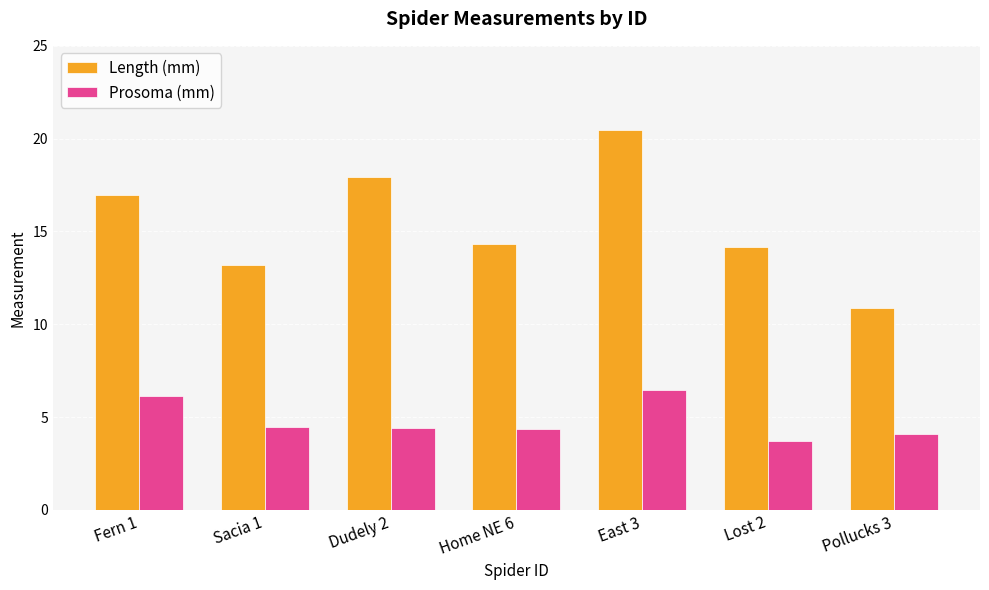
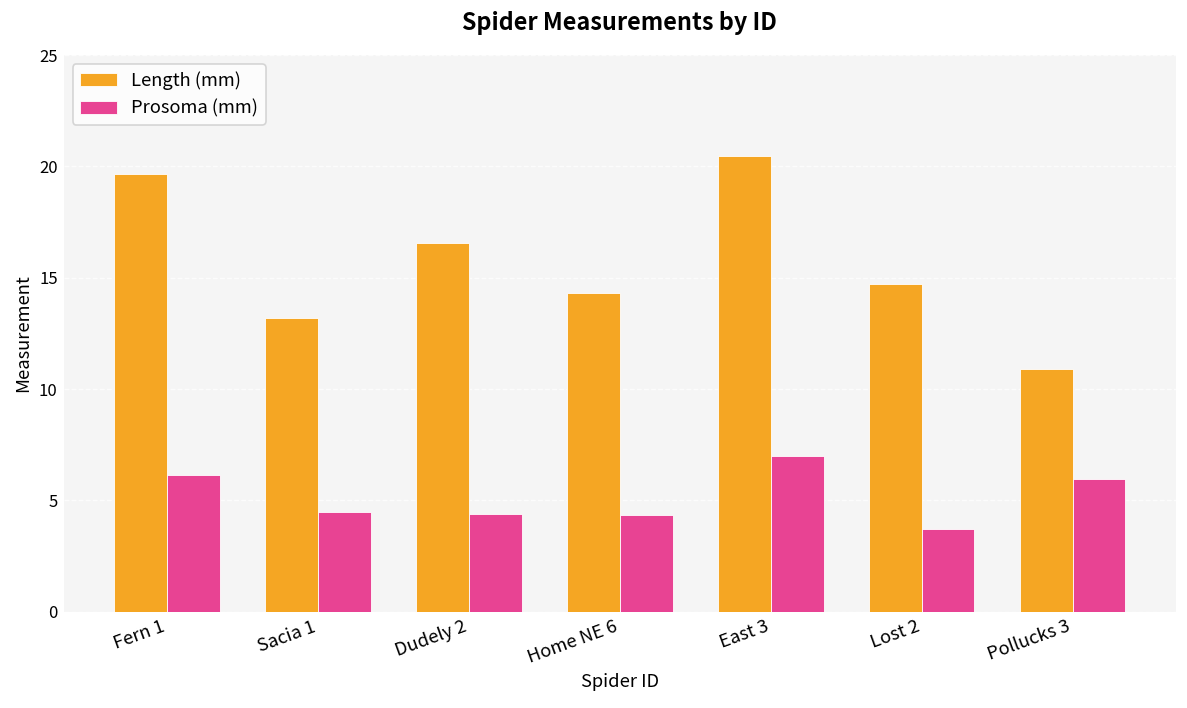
  {
    "Length (mm)": {
-     "Fern 1": 17.0,
+     "Fern 1": 19.7,
      "Sacia 1": 13.2,
-     "Dudely 2": 17.9,
+     "Dudely 2": 16.5,
      "Home NE 6": 14.3,
      "East 3": 20.5,
-     "Lost 2": 14.1,
+     "Lost 2": 14.7,
      "Pollucks 3": 10.9
    },
    "Prosoma (mm)": {
      "Fern 1": 6.1,
      "Sacia 1": 4.5,
      "Dudely 2": 4.4,
      "Home NE 6": 4.3,
-     "East 3": 6.4,
+     "East 3": 7.0,
      "Lost 2": 3.7,
-     "Pollucks 3": 4.1
+     "Pollucks 3": 6.0
    }
  }
